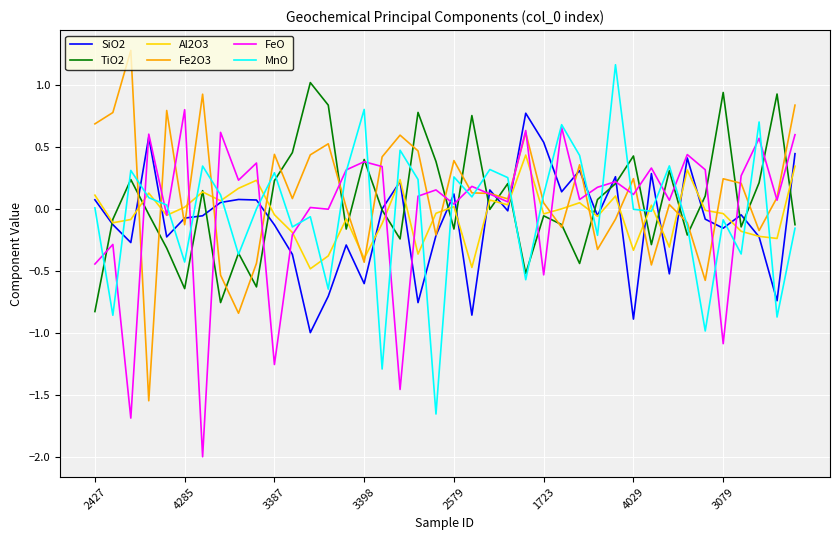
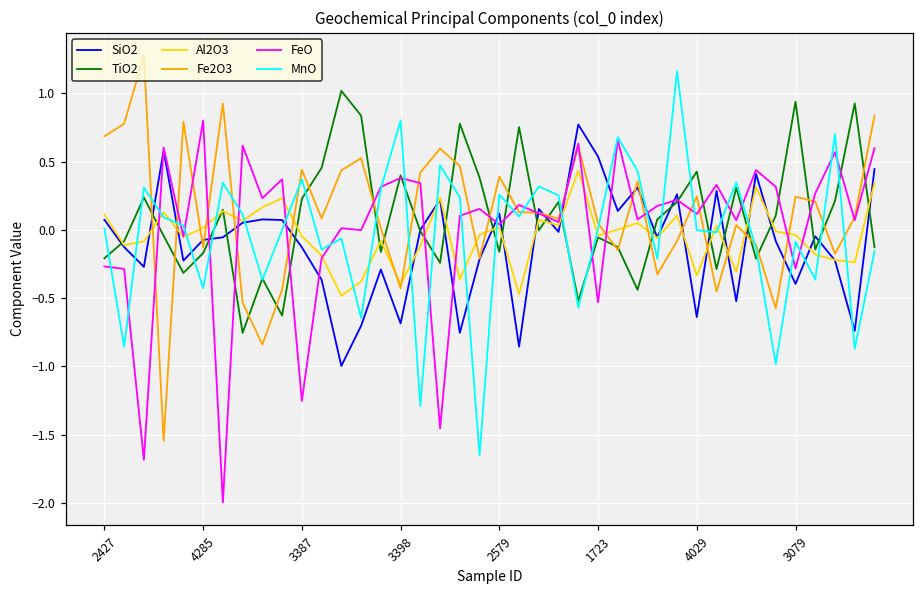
  {
    "SiO2": {
      "2427": 0.07,
      "4285": -0.07,
      "3387": -0.13,
-     "3398": -0.60,
+     "3398": -0.69,
      "2579": 0.12,
      "1723": 0.54,
-     "4029": -0.89,
-     "3079": -0.16
+     "4029": -0.64,
+     "3079": -0.40
    },
    "TiO2": {
-     "2427": -0.83,
-     "4285": -0.64,
+     "2427": -0.21,
+     "4285": -0.17,
      "3387": 0.23,
      "2579": -0.16,
      "4029": 0.43,
      "3079": 0.94
    },
    "FeO": {
-     "2427": -0.44,
+     "2427": -0.27,
      "4285": 0.80,
      "3387": -1.25,
      "1723": -0.53,
      "4029": 0.12,
-     "3079": -1.09
+     "3079": -0.28
    },
    "MnO": {
      "2427": 0.01,
      "4285": -0.43,
-     "3387": 0.29,
+     "3387": 0.37,
      "3398": 0.80,
      "2579": 0.26,
-     "1723": 0.12,
+     "1723": 0.01,
      "4029": 0.00,
      "3079": -0.09
    }
  }
